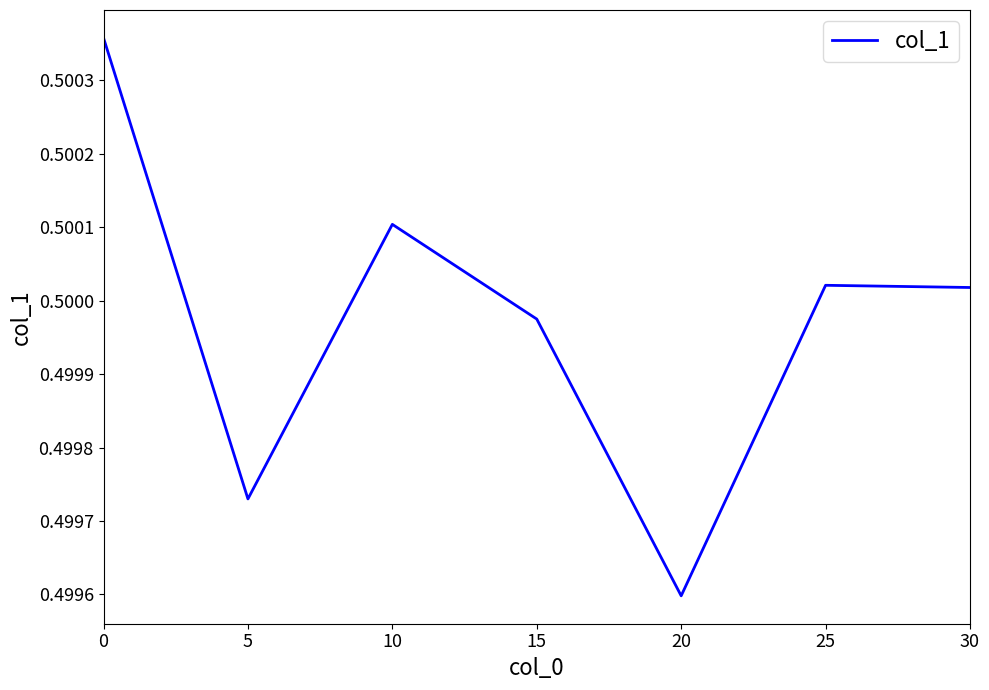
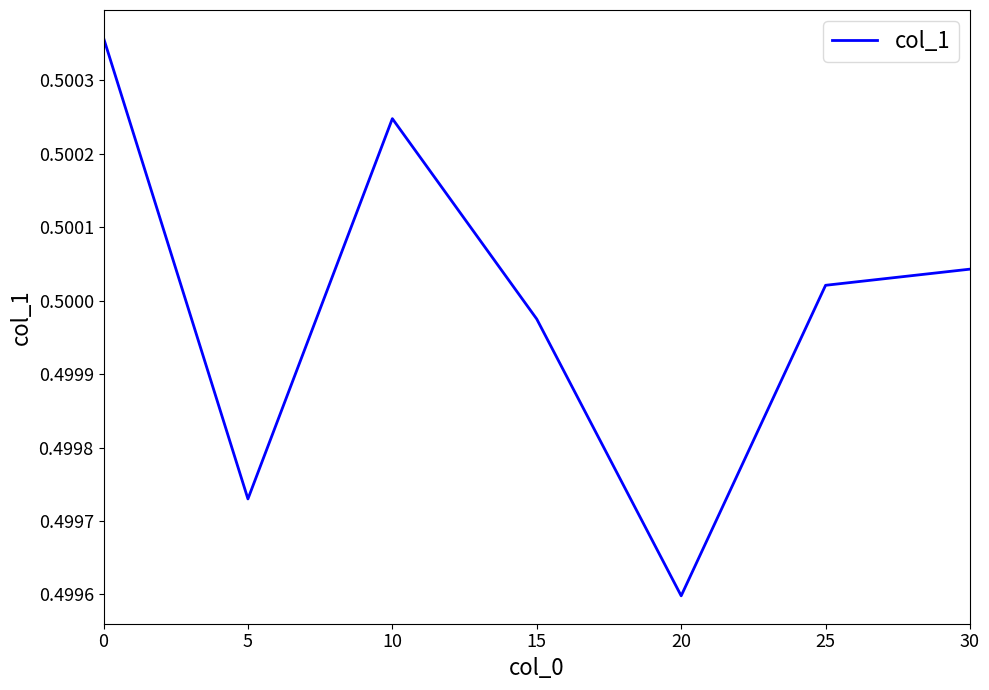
  {
    "0": 0.50036,
    "5": 0.49973,
-   "10": 0.50010,
+   "10": 0.50025,
    "15": 0.49998,
    "20": 0.49960,
    "25": 0.50002,
-   "30": 0.50002
+   "30": 0.50004
  }
